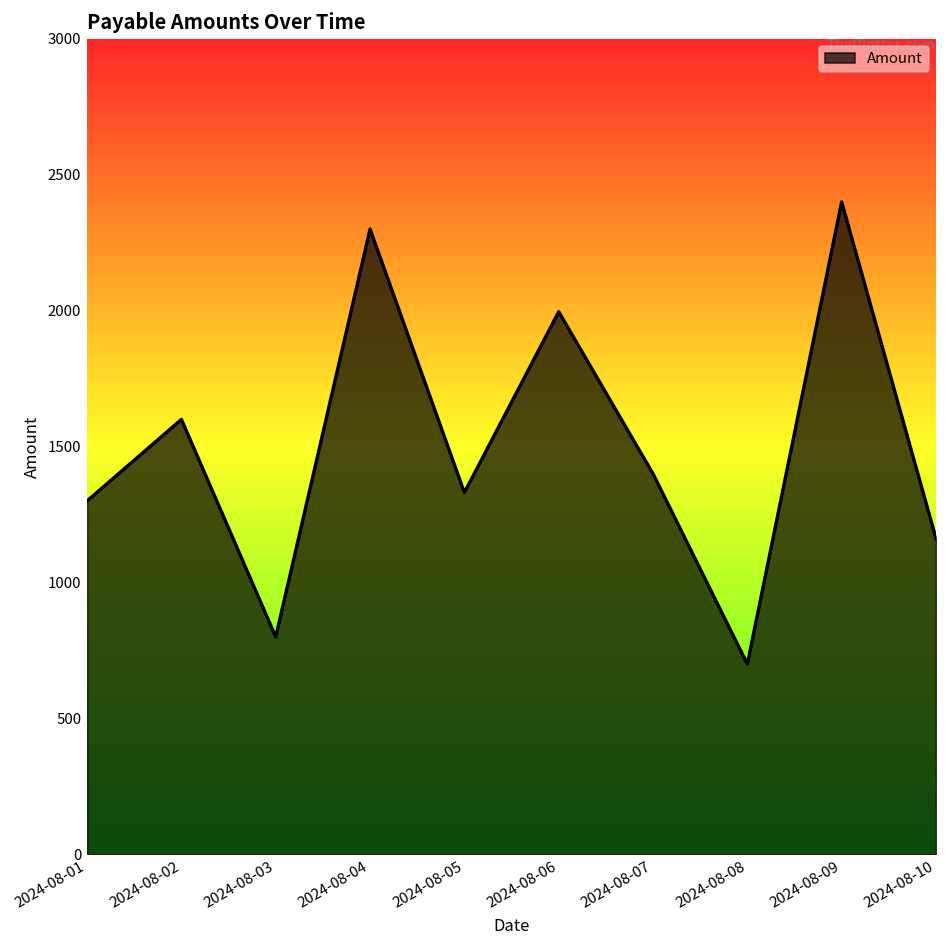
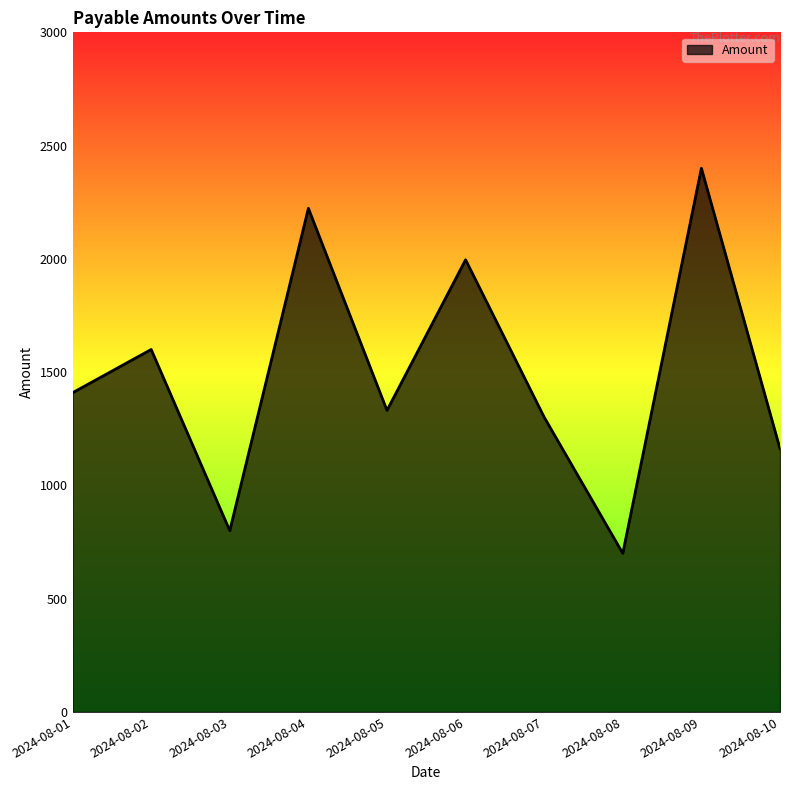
  {
-   "2024-08-01": 1300,
+   "2024-08-01": 1410,
    "2024-08-02": 1600,
    "2024-08-03": 800,
-   "2024-08-04": 2300,
+   "2024-08-04": 2220,
    "2024-08-05": 1330,
    "2024-08-06": 2000,
-   "2024-08-07": 1400,
+   "2024-08-07": 1300,
    "2024-08-08": 700,
    "2024-08-09": 2400,
    "2024-08-10": 1160
  }
